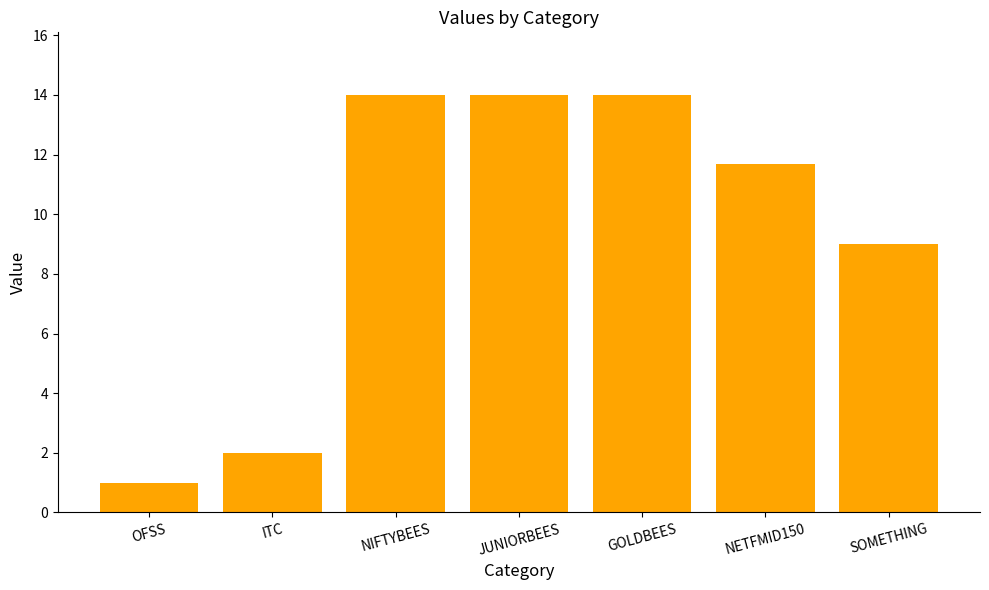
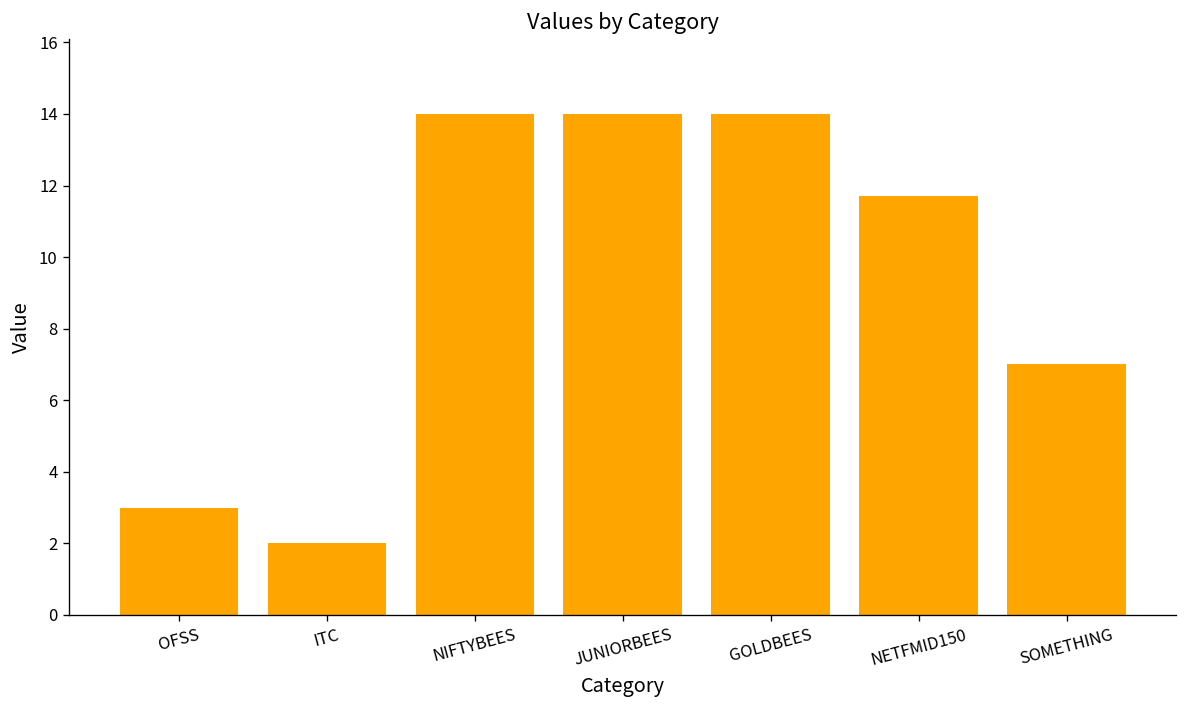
  {
-   "OFSS": 1,
+   "OFSS": 3,
    "ITC": 2,
    "NIFTYBEES": 14,
    "JUNIORBEES": 14,
    "GOLDBEES": 14,
    "NETFMID150": 11.7,
-   "SOMETHING": 9
+   "SOMETHING": 7
  }
